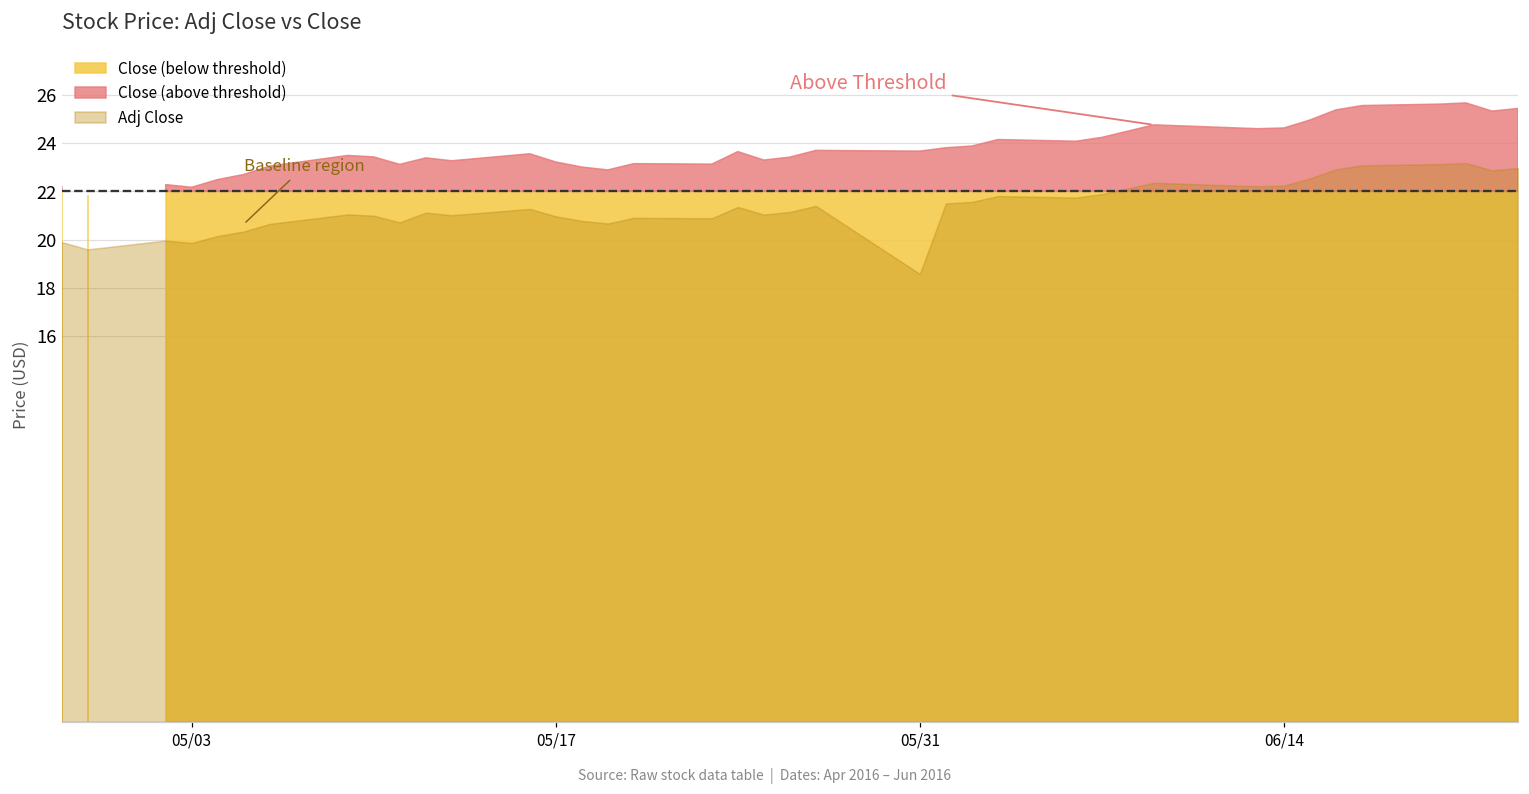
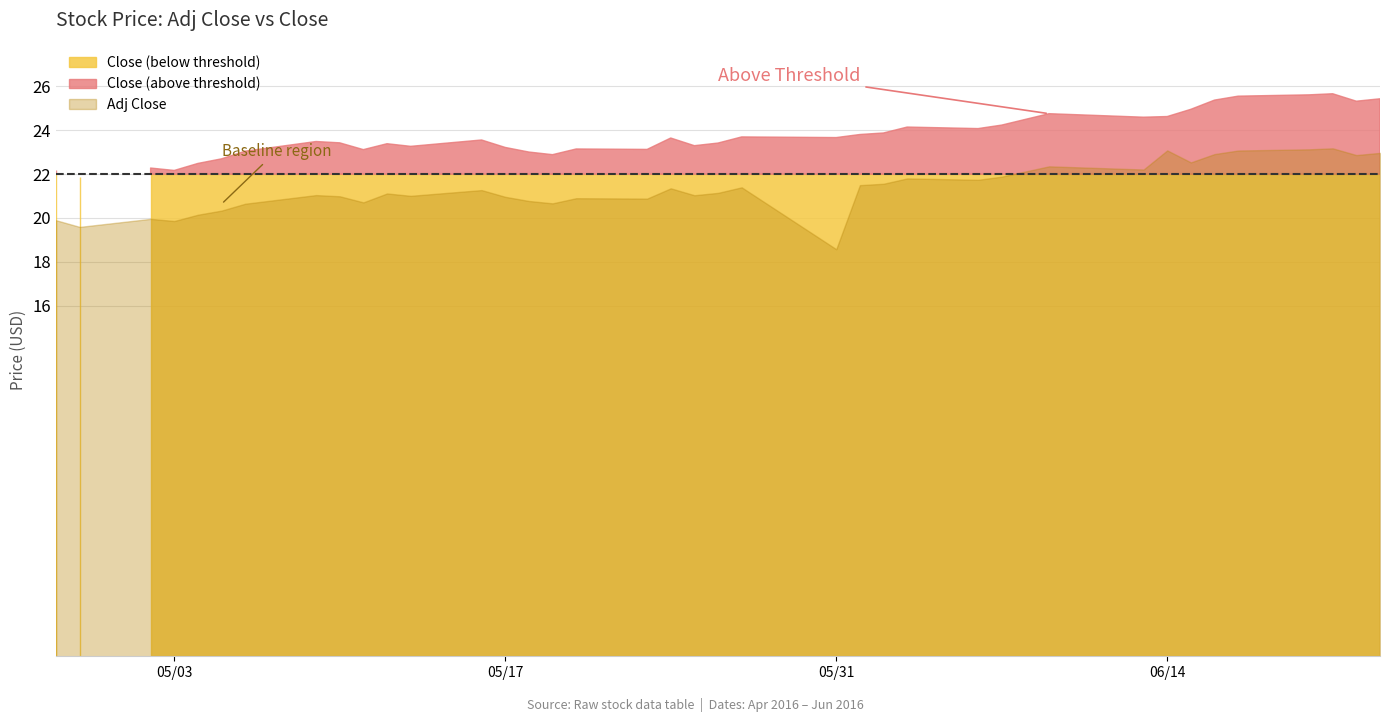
  {
    "05/03": 19.9,
    "05/17": 21.0,
    "05/31": 18.6,
-   "06/14": 22.2
+   "06/14": 23.1
  }
